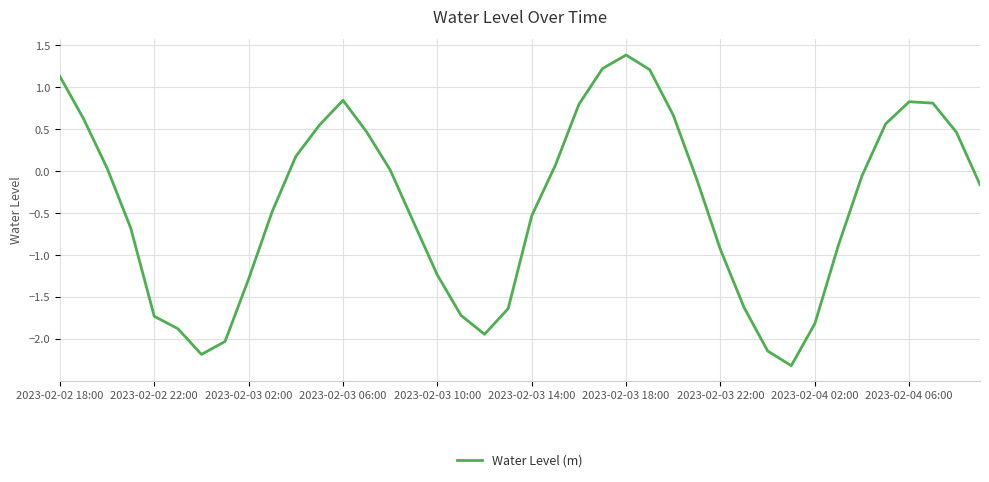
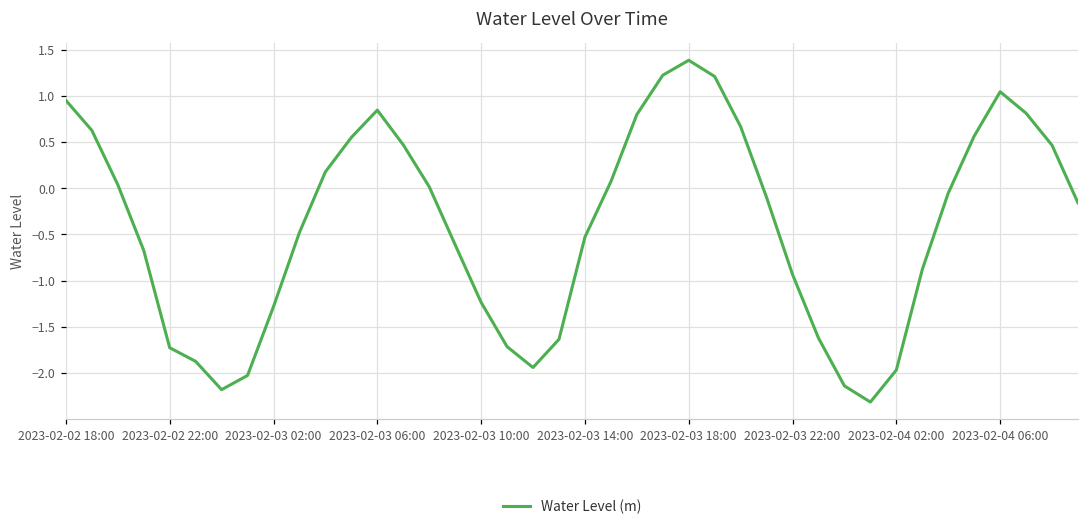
  {
-   "2023-02-02 18:00": 1.1,
+   "2023-02-02 18:00": 1.0,
    "2023-02-02 22:00": -1.7,
    "2023-02-03 02:00": -1.3,
    "2023-02-03 06:00": 0.8,
    "2023-02-03 10:00": -1.2,
    "2023-02-03 14:00": -0.5,
    "2023-02-03 18:00": 1.4,
    "2023-02-03 22:00": -0.9,
-   "2023-02-04 02:00": -1.8,
-   "2023-02-04 06:00": 0.8
+   "2023-02-04 02:00": -2.0,
+   "2023-02-04 06:00": 1.0
  }
